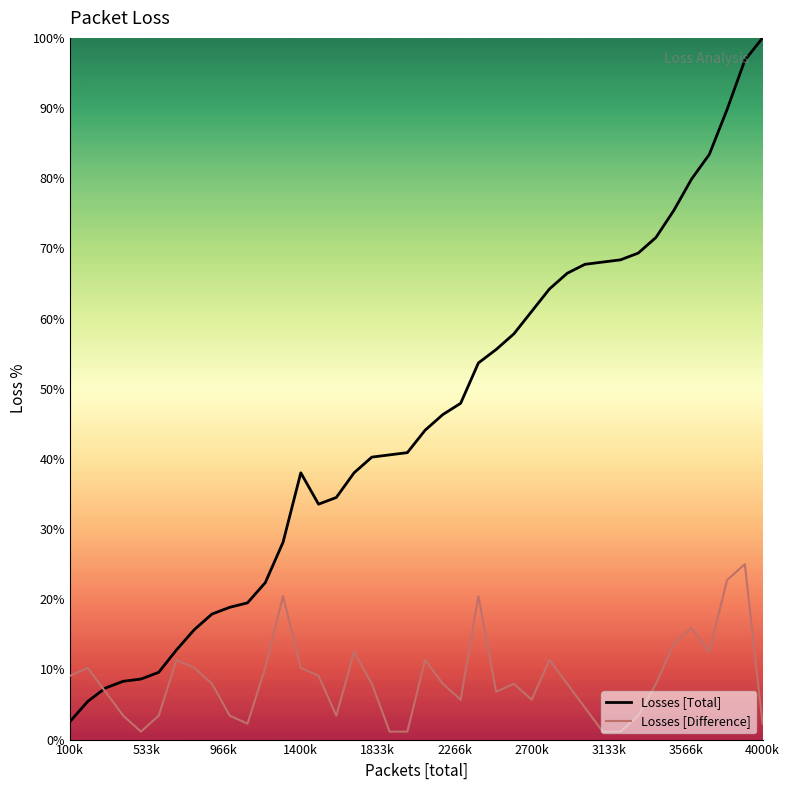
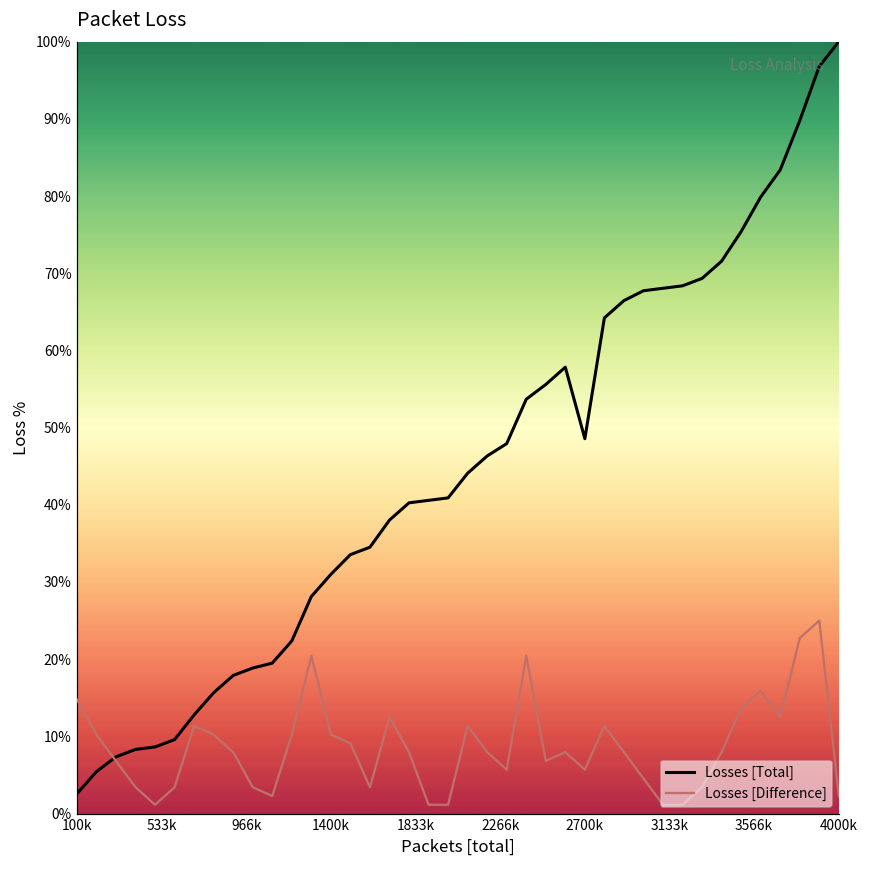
  {
    "Losses [Total]": {
      "100k": "3%",
-     "1400k": "38%",
-     "2700k": "61%",
+     "1400k": "31%",
+     "2700k": "49%",
      "4000k": "100%"
    },
    "Losses [Difference]": {
-     "100k": "9%",
+     "100k": "15%",
      "1400k": "10%",
      "2700k": "6%",
      "4000k": "2%"
    }
  }
